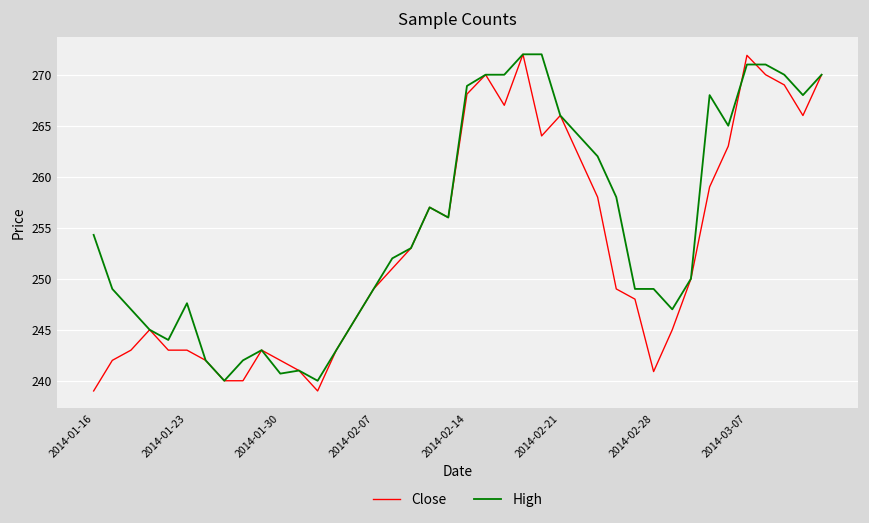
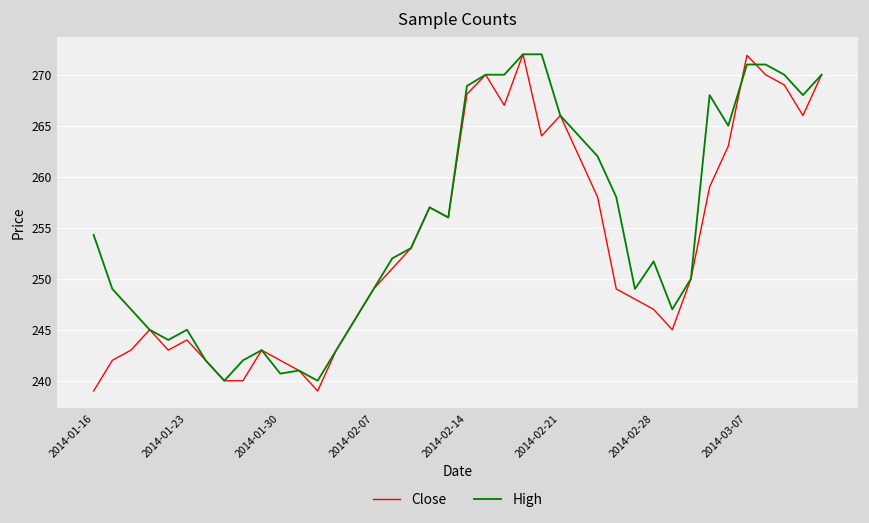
  {
    "Close": {
      "2014-01-16": 239,
-     "2014-01-23": 243,
+     "2014-01-23": 244,
      "2014-01-30": 242,
      "2014-02-14": 268,
-     "2014-02-28": 241,
+     "2014-02-28": 247,
      "2014-03-07": 272
    },
    "High": {
      "2014-01-16": 254,
-     "2014-01-23": 248,
+     "2014-01-23": 245,
      "2014-01-30": 241,
      "2014-02-14": 269,
-     "2014-02-28": 249,
+     "2014-02-28": 252,
      "2014-03-07": 271
    }
  }
